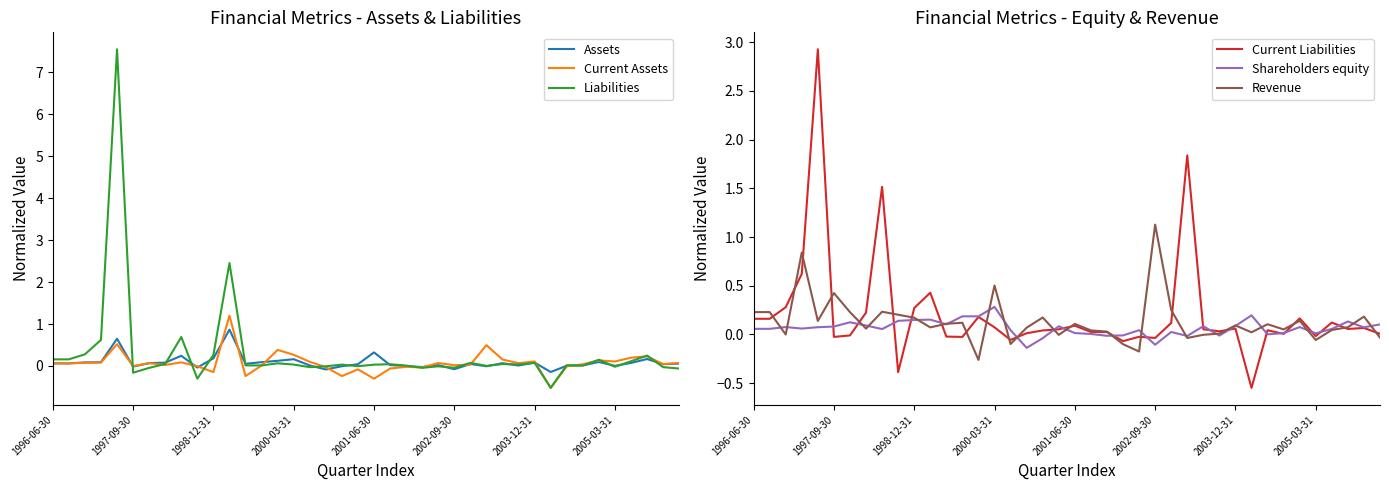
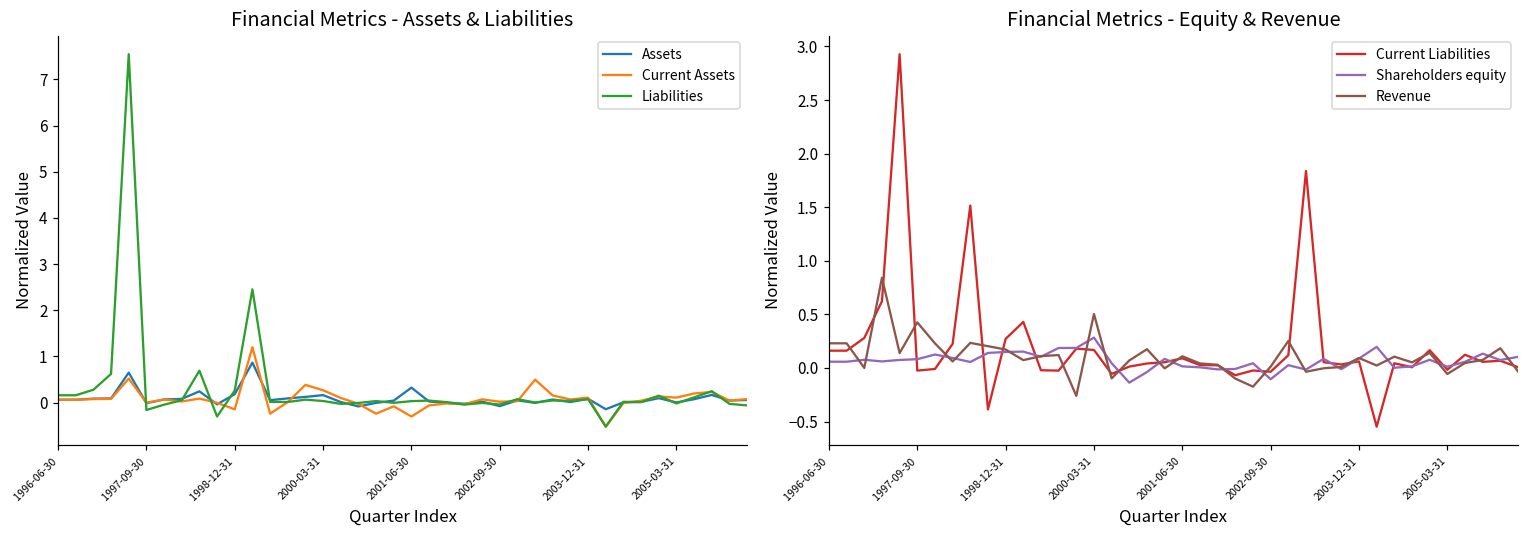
  {
    "Financial Metrics - Assets & Liabilities": {
      "Assets": {
        "1998-12-31": 0.2,
        "2000-03-31": 0.2,
        "2001-06-30": 0.3
      },
      "Current Assets": {
        "1998-12-31": -0.1,
        "2000-03-31": 0.3,
        "2001-06-30": -0.3,
        "2005-03-31": 0.1
      },
      "Liabilities": {
        "1996-06-30": 0.2,
        "1997-09-30": -0.2,
        "1998-12-31": 0.3,
        "2000-03-31": 0.0,
        "2001-06-30": 0.0
      }
    },
    "Financial Metrics - Equity & Revenue": {
      "Current Liabilities": {
        "1996-06-30": 0.2,
        "1997-09-30": 0.0,
        "1998-12-31": 0.3,
-       "2000-03-31": 0.1,
+       "2000-03-31": 0.2,
        "2002-09-30": 0.0,
        "2003-12-31": 0.1,
        "2005-03-31": 0.0
      },
      "Shareholders equity": {
        "1996-06-30": 0.1,
        "1997-09-30": 0.1,
        "2000-03-31": 0.3,
        "2001-06-30": 0.0,
        "2002-09-30": -0.1,
        "2005-03-31": 0.0
      },
      "Revenue": {
        "1996-06-30": 0.2,
        "1997-09-30": 0.4,
        "2000-03-31": 0.5,
-       "2002-09-30": 1.1,
+       "2002-09-30": 0.0,
        "2005-03-31": -0.1
      }
    }
  }
